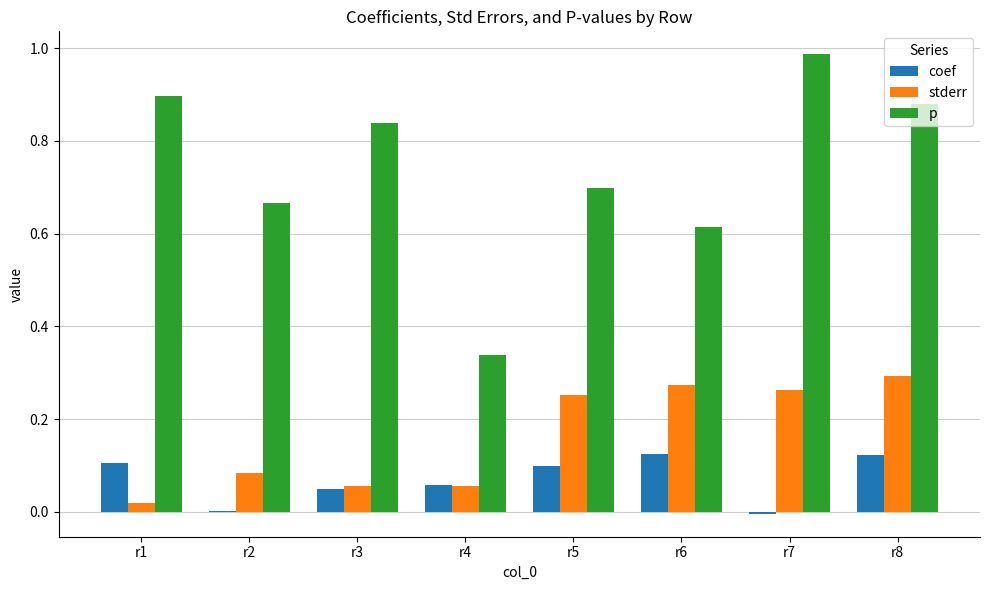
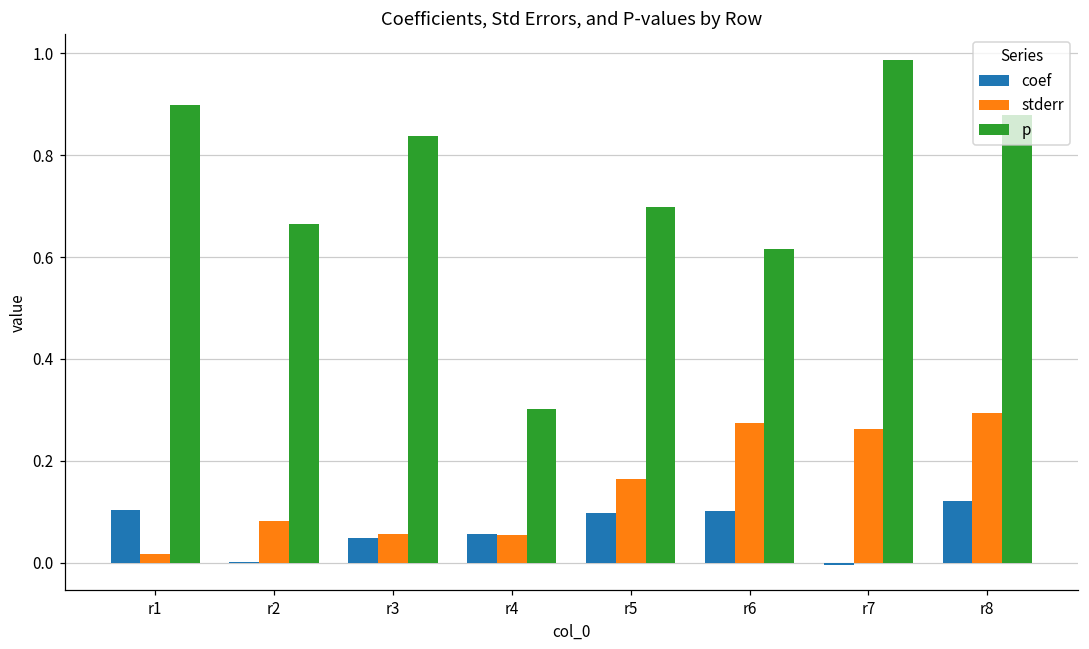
  {
    "coef": {
      "r1": 0.10,
      "r3": 0.05,
      "r4": 0.06,
      "r5": 0.10,
-     "r6": 0.12,
+     "r6": 0.10,
      "r8": 0.12
    },
    "stderr": {
      "r1": 0.02,
      "r2": 0.08,
      "r3": 0.06,
      "r4": 0.06,
-     "r5": 0.25,
+     "r5": 0.16,
      "r6": 0.27,
      "r7": 0.26,
      "r8": 0.29
    },
    "p": {
      "r1": 0.90,
      "r2": 0.67,
      "r3": 0.84,
-     "r4": 0.34,
+     "r4": 0.30,
      "r5": 0.70,
      "r6": 0.62,
      "r7": 0.99
    }
  }
